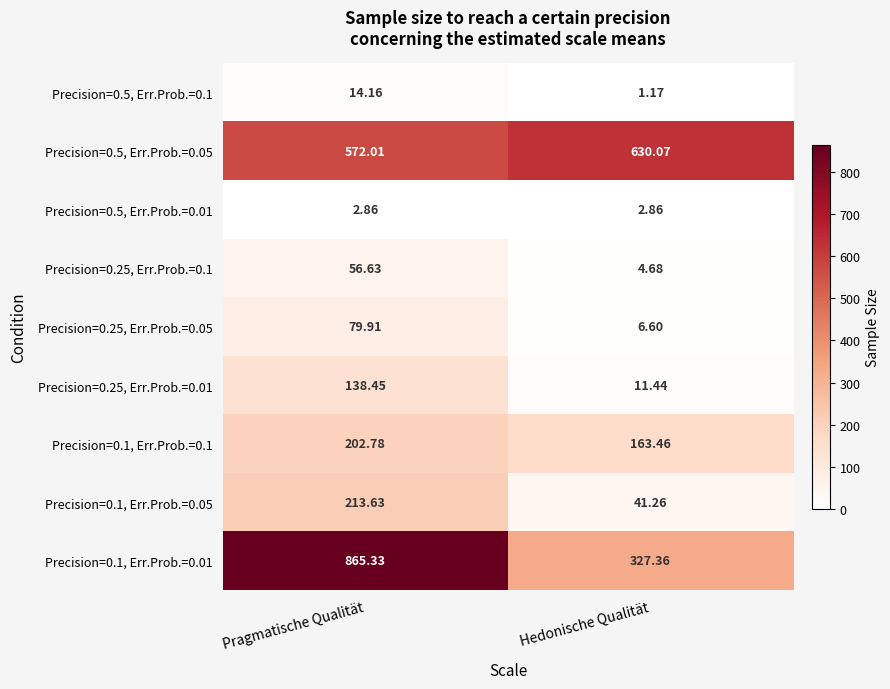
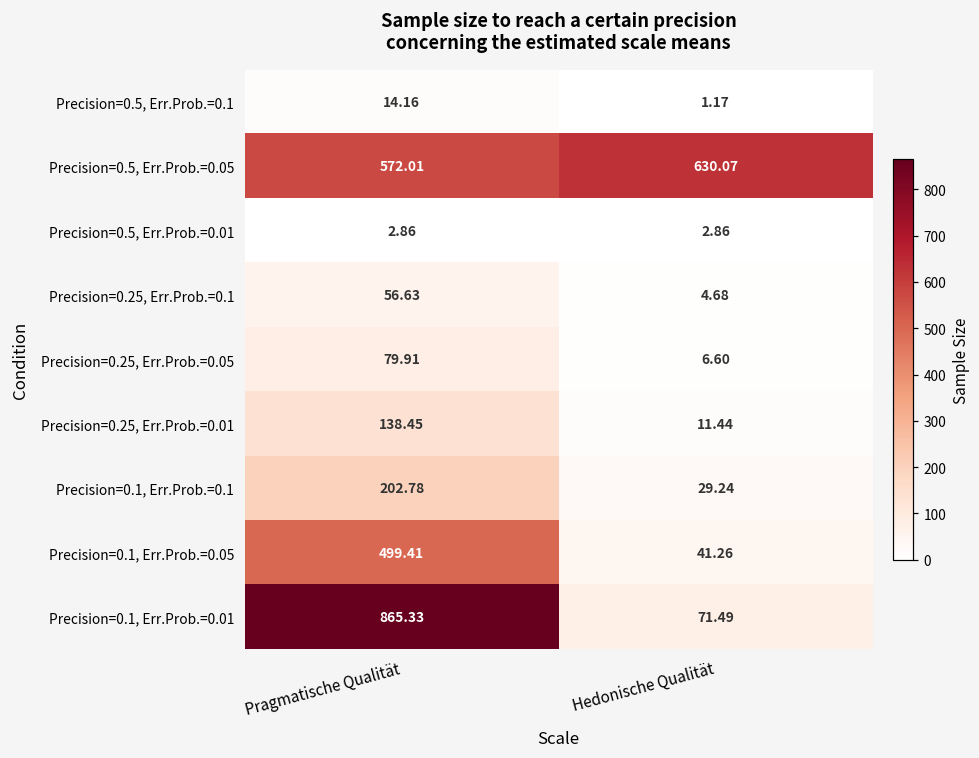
  {
    "Precision=0.5, Err.Prob.=0.1": {
      "Pragmatische Qualität": 14.16,
      "Hedonische Qualität": 1.17
    },
    "Precision=0.5, Err.Prob.=0.05": {
      "Pragmatische Qualität": 572.01,
      "Hedonische Qualität": 630.07
    },
    "Precision=0.5, Err.Prob.=0.01": {
      "Pragmatische Qualität": 2.86,
      "Hedonische Qualität": 2.86
    },
    "Precision=0.25, Err.Prob.=0.1": {
      "Pragmatische Qualität": 56.63,
      "Hedonische Qualität": 4.68
    },
    "Precision=0.25, Err.Prob.=0.05": {
      "Pragmatische Qualität": 79.91,
      "Hedonische Qualität": 6.60
    },
    "Precision=0.25, Err.Prob.=0.01": {
      "Pragmatische Qualität": 138.45,
      "Hedonische Qualität": 11.44
    },
    "Precision=0.1, Err.Prob.=0.1": {
      "Pragmatische Qualität": 202.78,
-     "Hedonische Qualität": 163.46
+     "Hedonische Qualität": 29.24
    },
    "Precision=0.1, Err.Prob.=0.05": {
-     "Pragmatische Qualität": 213.63,
+     "Pragmatische Qualität": 499.41,
      "Hedonische Qualität": 41.26
    },
    "Precision=0.1, Err.Prob.=0.01": {
      "Pragmatische Qualität": 865.33,
-     "Hedonische Qualität": 327.36
+     "Hedonische Qualität": 71.49
    }
  }
